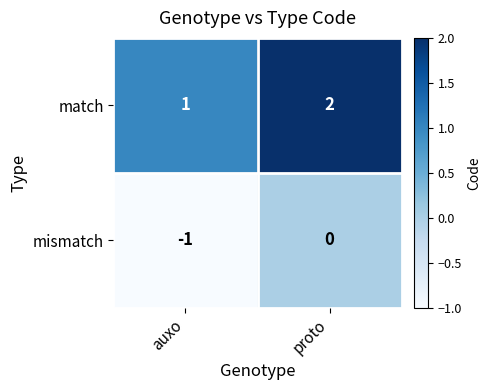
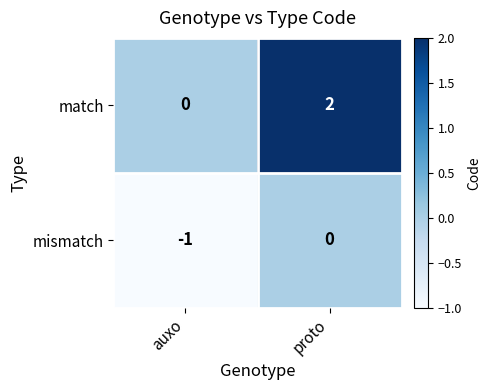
  {
    "match": {
-     "auxo": 1,
+     "auxo": 0,
      "proto": 2
    },
    "mismatch": {
      "auxo": -1,
      "proto": 0
    }
  }
